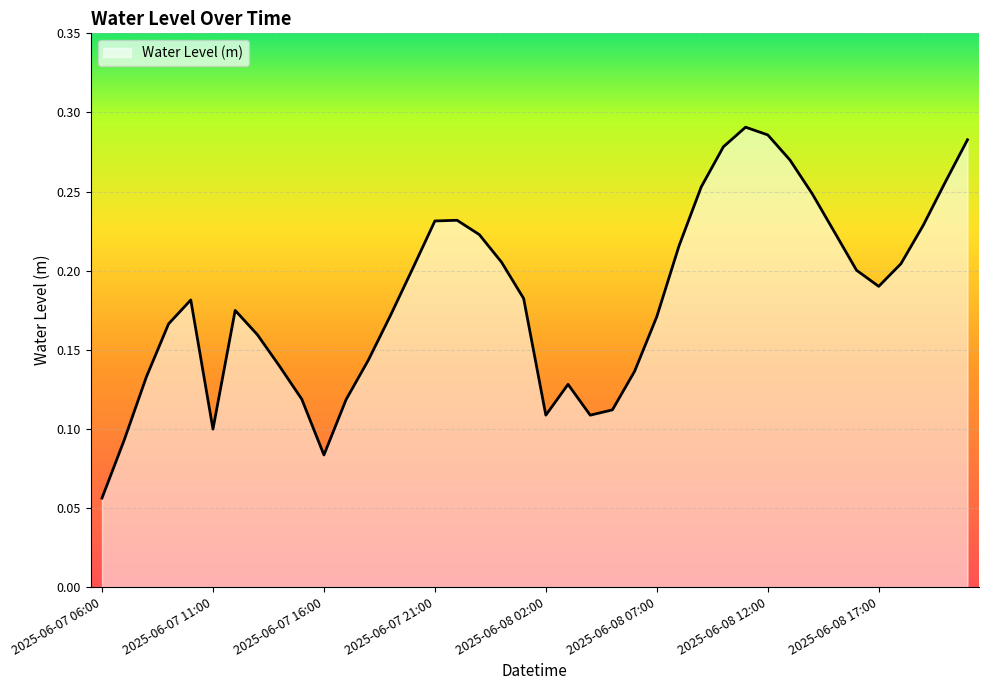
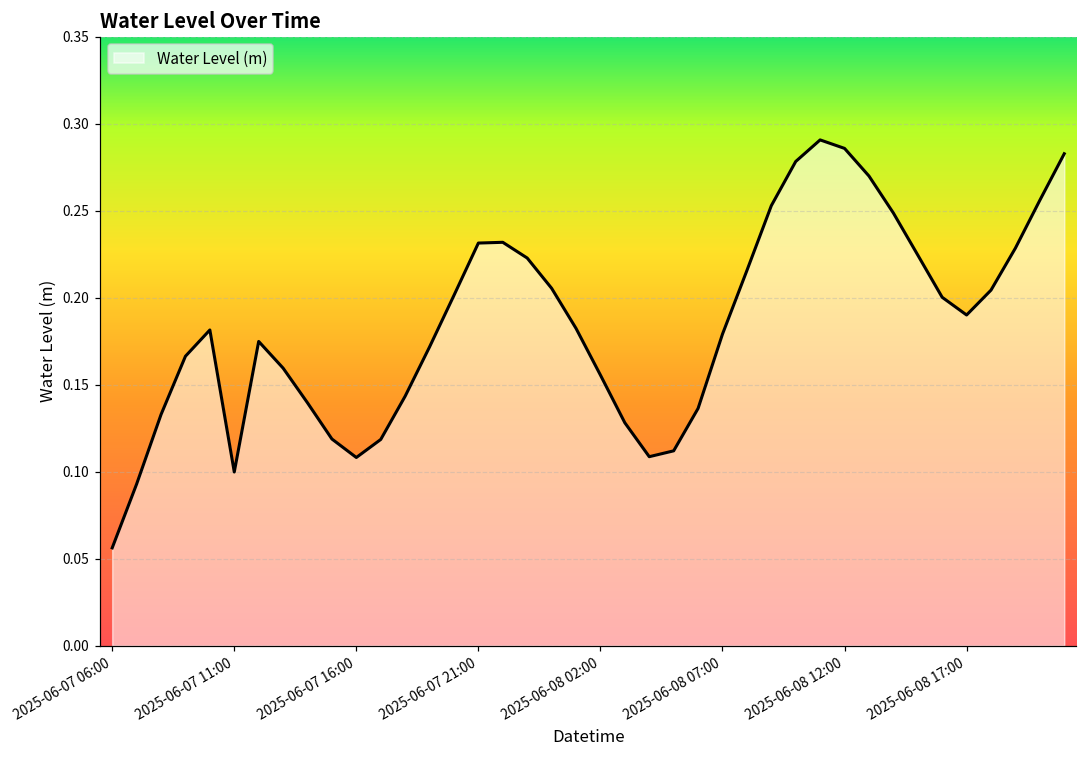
  {
    "2025-06-07 06:00": 0.056,
    "2025-06-07 11:00": 0.100,
-   "2025-06-07 16:00": 0.083,
+   "2025-06-07 16:00": 0.108,
    "2025-06-07 21:00": 0.231,
-   "2025-06-08 02:00": 0.109,
-   "2025-06-08 07:00": 0.171,
+   "2025-06-08 02:00": 0.156,
+   "2025-06-08 07:00": 0.179,
    "2025-06-08 12:00": 0.286,
    "2025-06-08 17:00": 0.190
  }
